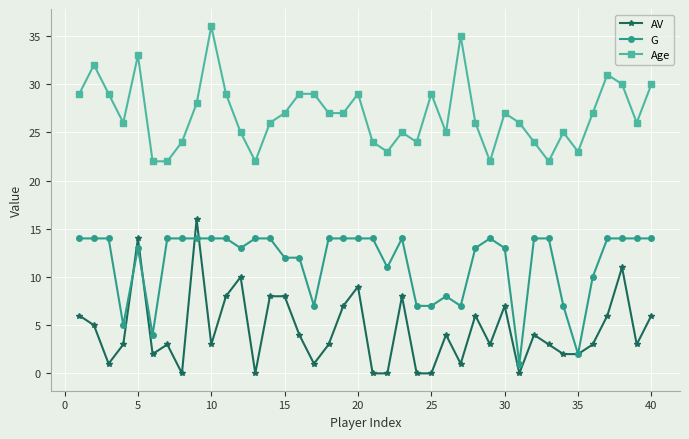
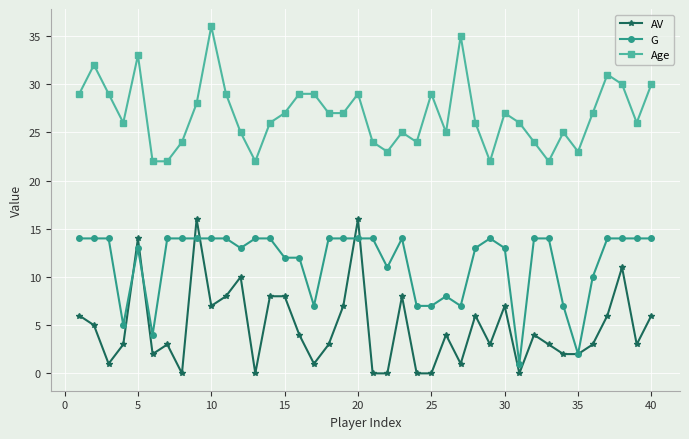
  {
    "AV": {
      "5": 14,
-     "10": 3,
+     "10": 7,
      "15": 8,
-     "20": 9,
+     "20": 16,
      "25": 0,
      "30": 7,
      "40": 6
    }
  }
